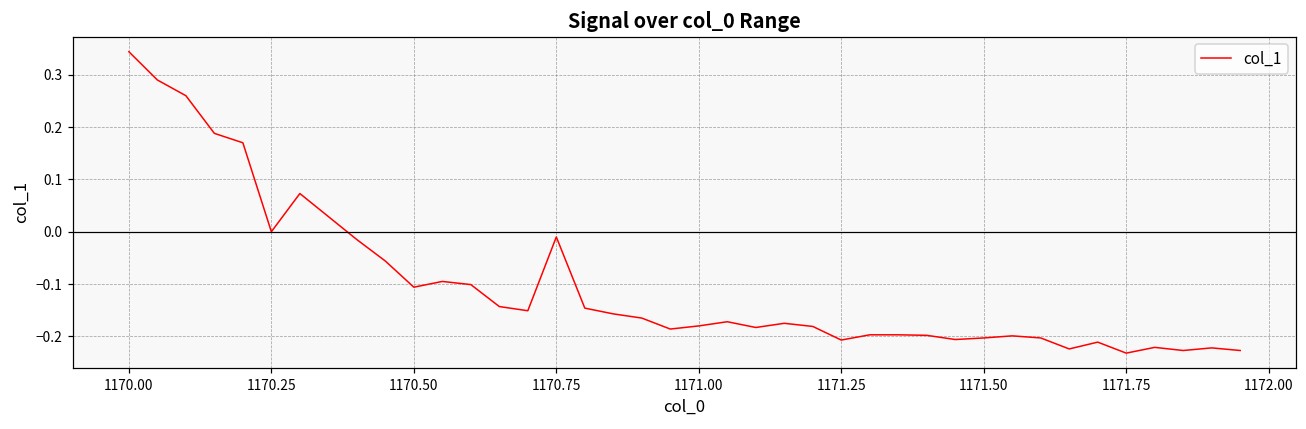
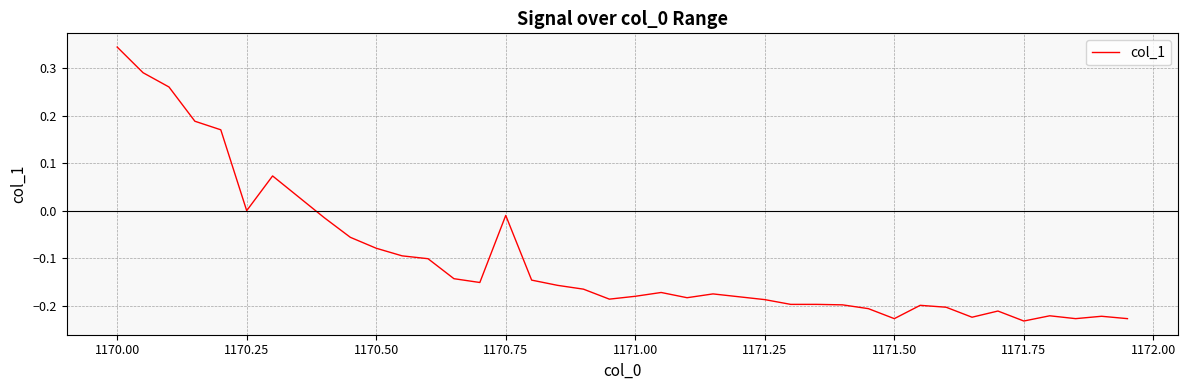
  {
    "1170.00": 0.34,
    "1170.25": 0.00,
-   "1170.50": -0.11,
+   "1170.50": -0.08,
    "1170.75": -0.01,
    "1171.00": -0.18,
-   "1171.25": -0.21,
-   "1171.50": -0.20,
+   "1171.25": -0.19,
+   "1171.50": -0.23,
    "1171.75": -0.23
  }
